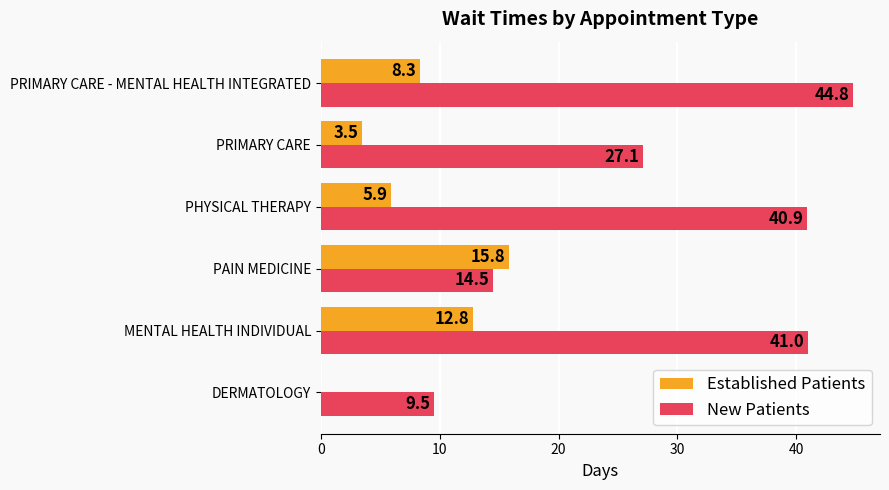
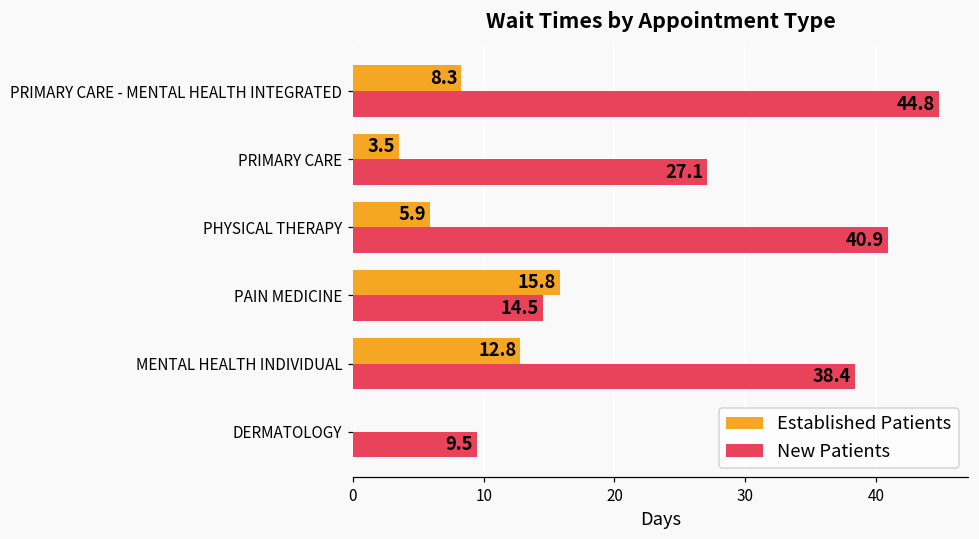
  {
    "Established Patients": {
      "PRIMARY CARE - MENTAL HEALTH INTEGRATED": 8.3,
      "PRIMARY CARE": 3.5,
      "PHYSICAL THERAPY": 5.9,
      "PAIN MEDICINE": 15.8,
      "MENTAL HEALTH INDIVIDUAL": 12.8
    },
    "New Patients": {
      "PRIMARY CARE - MENTAL HEALTH INTEGRATED": 44.8,
      "PRIMARY CARE": 27.1,
      "PHYSICAL THERAPY": 40.9,
      "PAIN MEDICINE": 14.5,
-     "MENTAL HEALTH INDIVIDUAL": 41.0,
+     "MENTAL HEALTH INDIVIDUAL": 38.4,
      "DERMATOLOGY": 9.5
    }
  }
